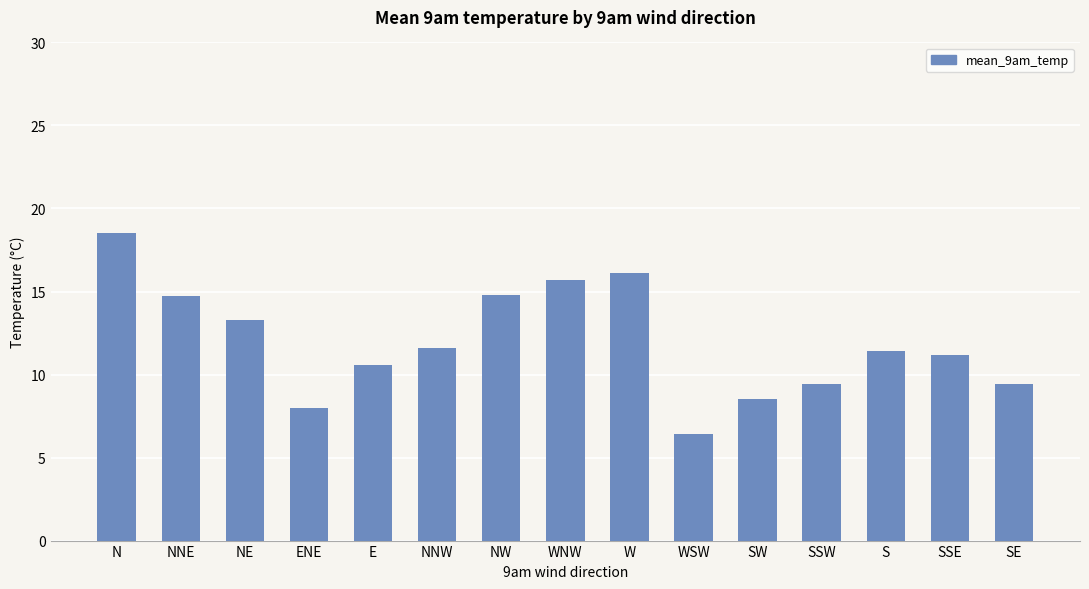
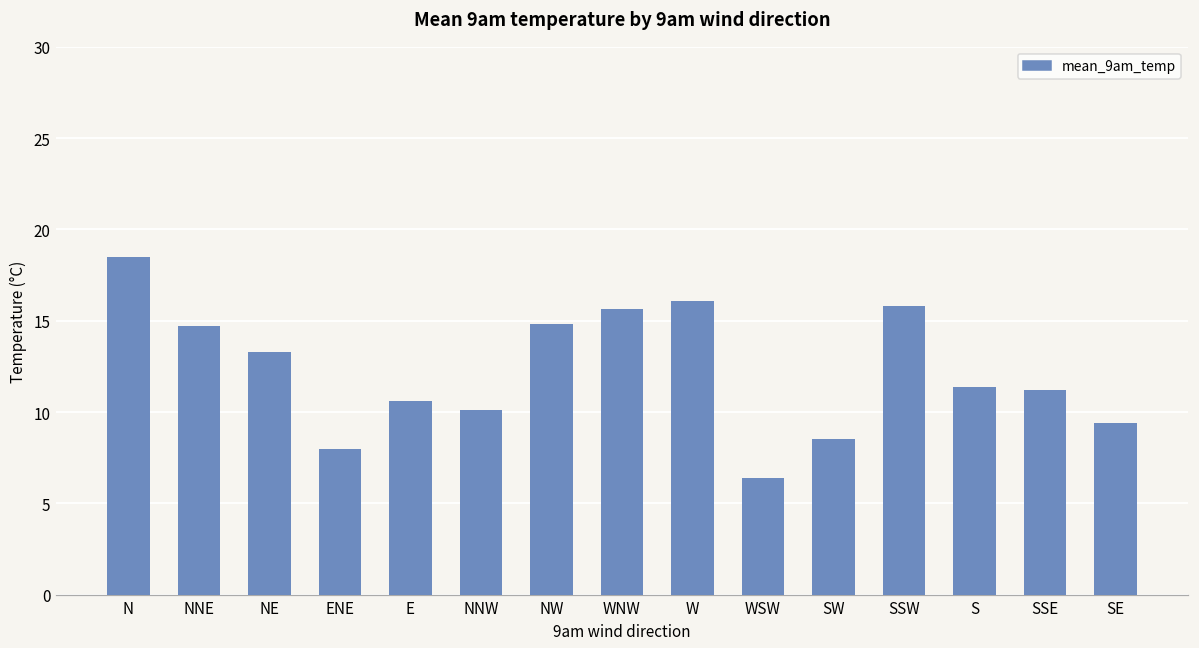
  {
    "N": 18.5,
    "NNE": 14.7,
    "NE": 13.3,
    "ENE": 8.0,
    "E": 10.6,
-   "NNW": 11.6,
+   "NNW": 10.1,
    "NW": 14.8,
    "WNW": 15.7,
    "W": 16.1,
    "WSW": 6.4,
    "SW": 8.5,
-   "SSW": 9.4,
+   "SSW": 15.8,
    "S": 11.4,
    "SSE": 11.2,
    "SE": 9.4
  }
